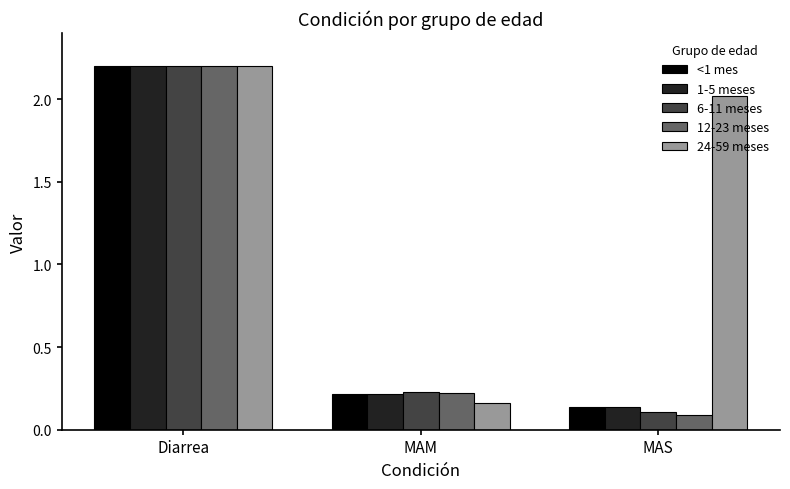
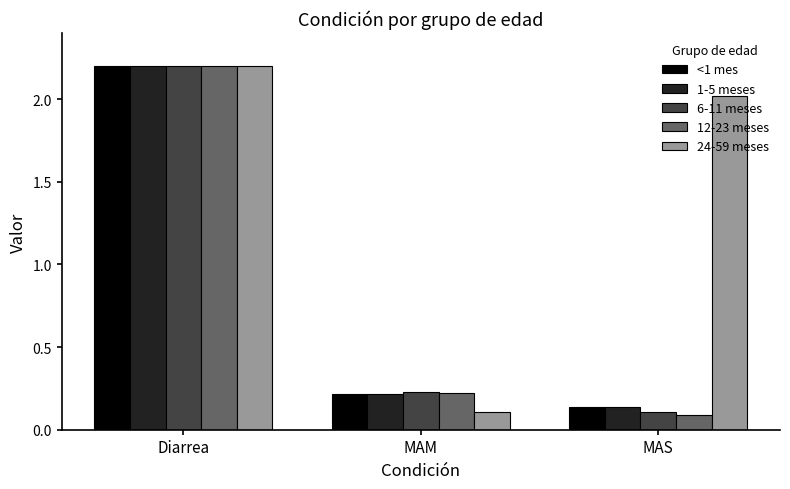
  {
    "24-59 meses": {
      "Diarrea": 2.20,
-     "MAM": 0.16,
+     "MAM": 0.10,
      "MAS": 2.02
    }
  }
